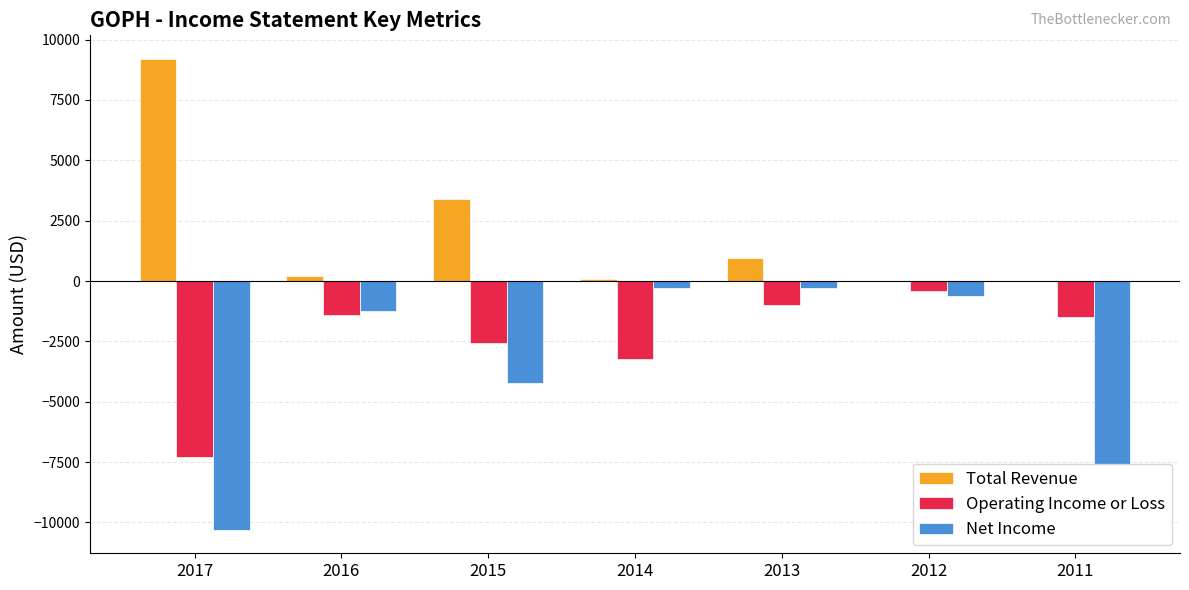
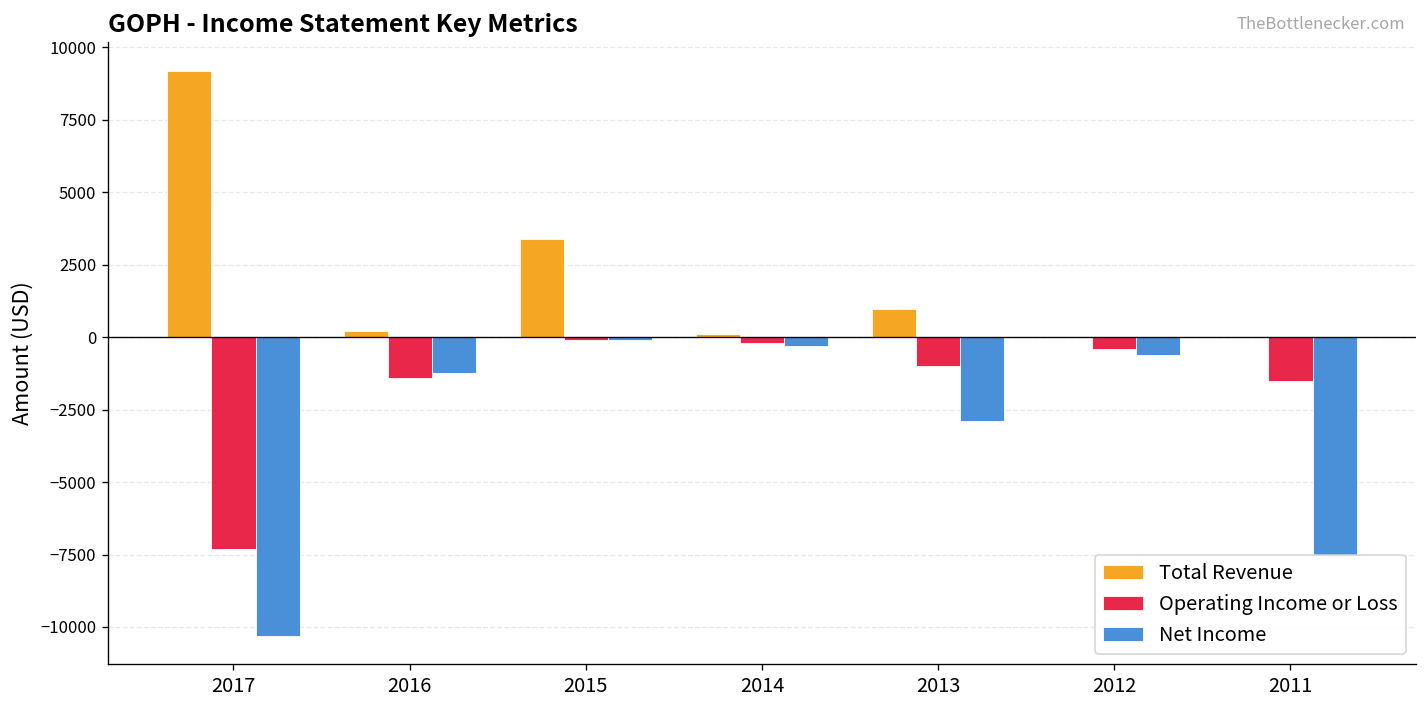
  {
    "Total Revenue": {
      "2017": 9200,
      "2016": 200,
      "2015": 3400,
      "2013": 1000,
      "2012": 0,
      "2011": 0
    },
    "Operating Income or Loss": {
      "2017": -7300,
      "2016": -1400,
-     "2015": -2600,
-     "2014": -3200,
+     "2015": -100,
+     "2014": -200,
      "2013": -1000,
      "2012": -400,
      "2011": -1500
    },
    "Net Income": {
      "2017": -10300,
      "2016": -1200,
-     "2015": -4200,
+     "2015": -100,
      "2014": -300,
-     "2013": -300,
+     "2013": -2900,
      "2012": -600,
      "2011": -7600
    }
  }
